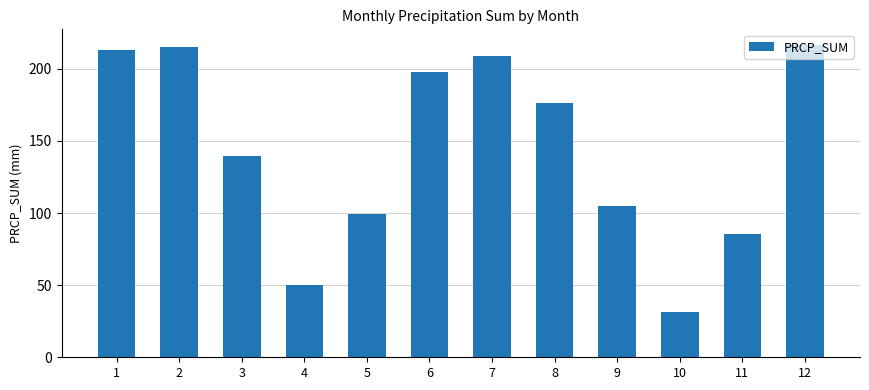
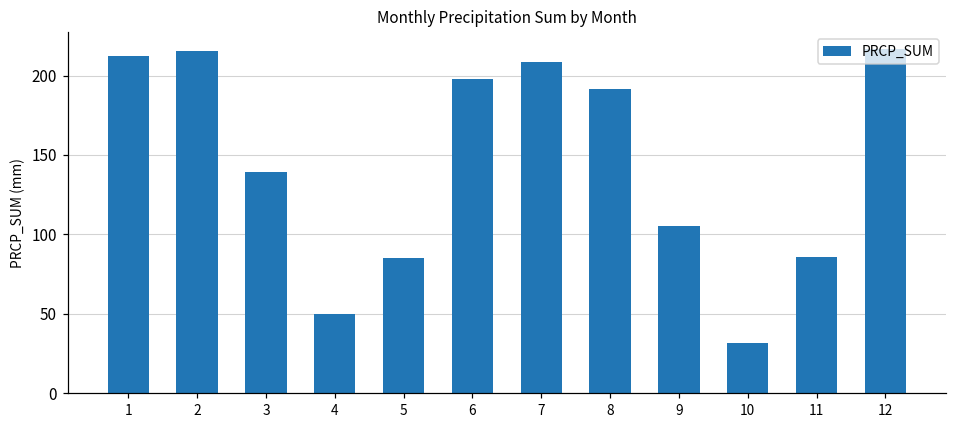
  {
    "1": 213,
    "2": 215,
    "3": 140,
    "4": 50,
-   "5": 99,
+   "5": 85,
    "6": 198,
    "7": 209,
-   "8": 176,
+   "8": 192,
    "9": 105,
    "10": 32,
    "11": 86
  }
